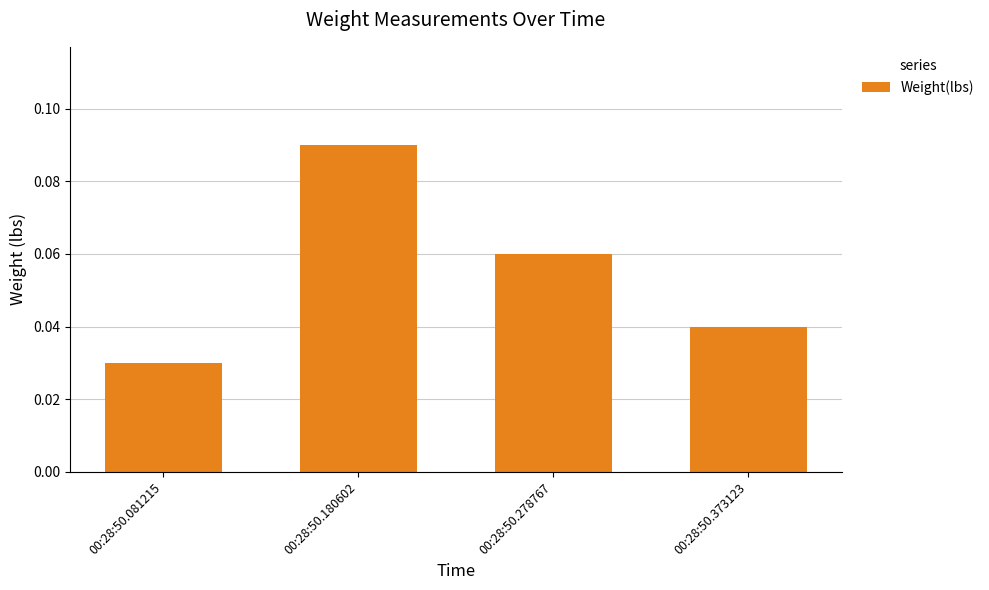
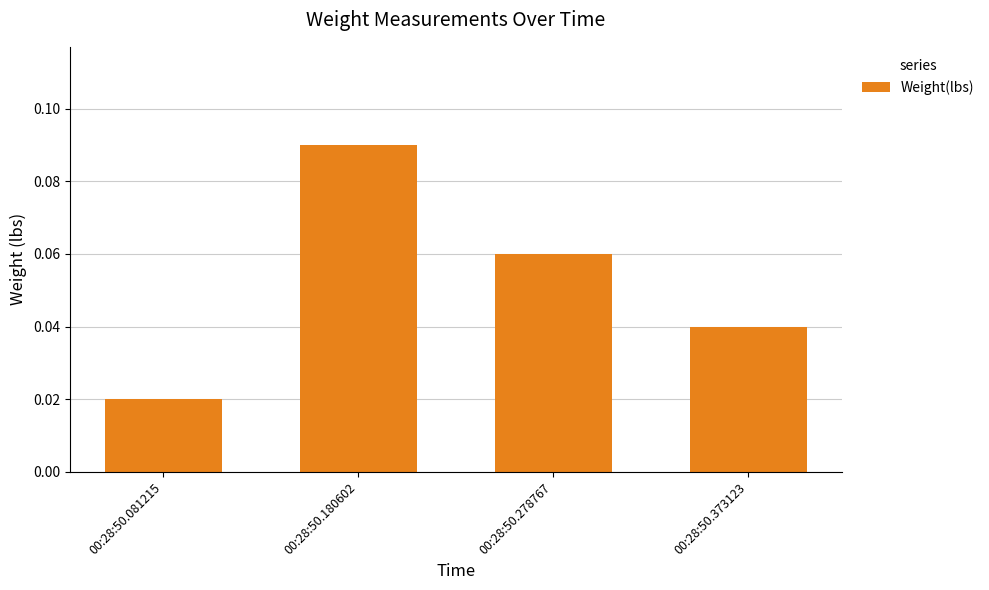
  {
-   "00:28:50.081215": 0.03,
+   "00:28:50.081215": 0.02,
    "00:28:50.180602": 0.09,
    "00:28:50.278767": 0.06,
    "00:28:50.373123": 0.04
  }
